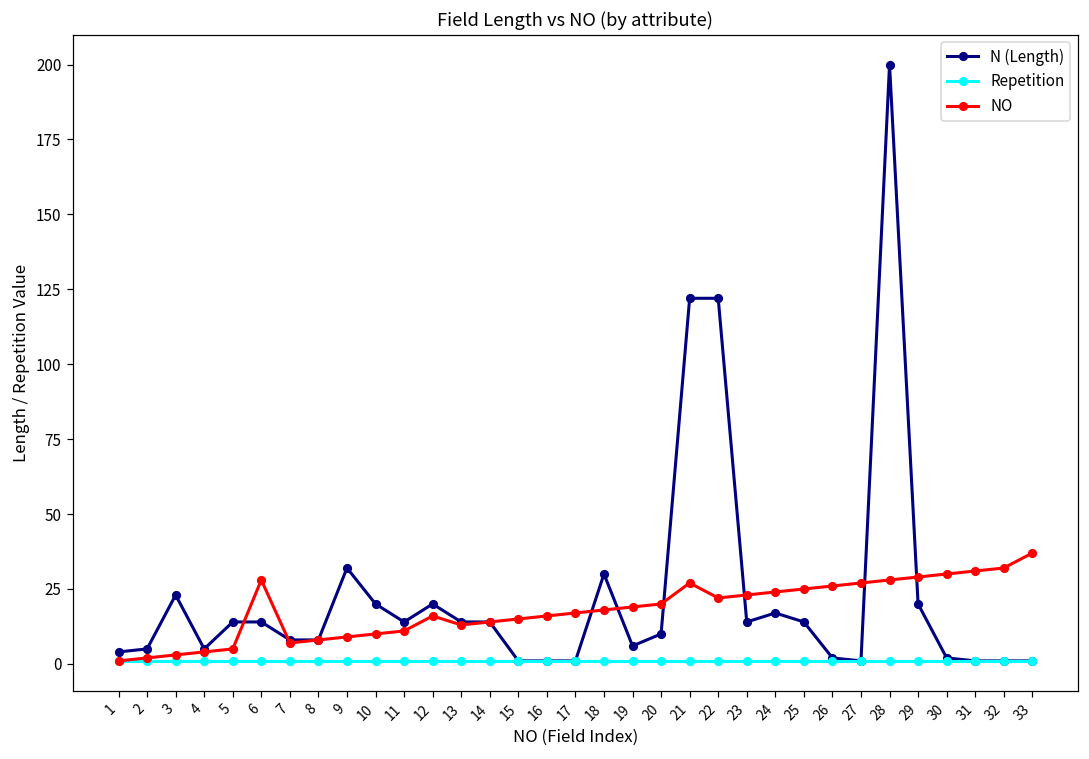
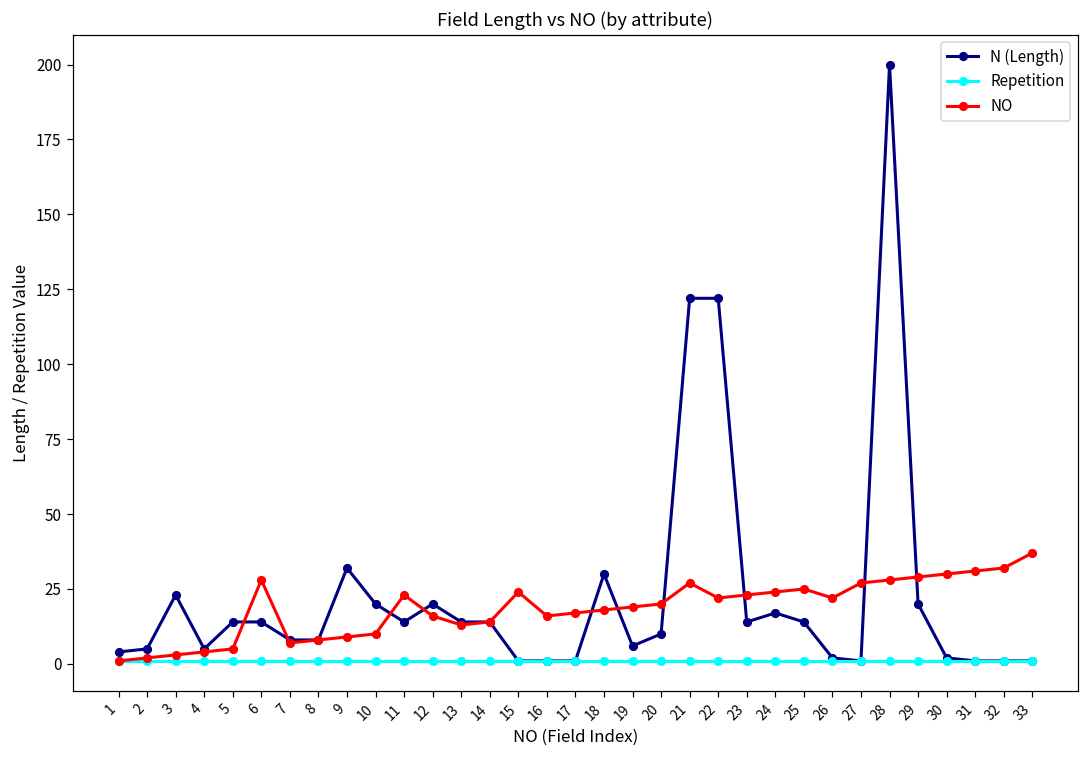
  {
    "N (Length)": {
      "1": 4,
      "2": 5,
      "3": 23,
      "4": 5,
      "5": 14,
      "6": 14,
      "7": 8,
      "9": 32,
      "10": 20,
      "11": 14,
      "12": 20,
      "13": 14,
      "18": 30,
      "19": 6,
      "20": 10,
      "21": 122,
      "22": 122,
      "23": 14,
      "24": 17,
      "25": 14,
      "26": 2,
      "28": 200,
      "29": 20,
      "30": 2
    },
    "Repetition": {
      "2": 1,
      "3": 1,
      "4": 1,
      "5": 1,
      "6": 1,
      "7": 1,
      "8": 1,
      "9": 1,
      "10": 1,
      "11": 1,
      "12": 1,
      "13": 1,
      "14": 1,
      "18": 1,
      "19": 1,
      "20": 1,
      "21": 1,
      "22": 1,
      "23": 1,
      "24": 1,
      "25": 1,
      "26": 1,
      "28": 1,
      "29": 1,
      "30": 1
    },
    "NO": {
      "2": 2,
      "3": 3,
      "4": 4,
      "5": 5,
      "6": 28,
      "7": 7,
      "9": 9,
      "10": 10,
-     "11": 11,
+     "11": 23,
      "12": 16,
      "13": 13,
-     "15": 15,
+     "15": 24,
      "16": 16,
      "17": 17,
      "18": 18,
      "19": 19,
      "20": 20,
      "21": 27,
      "22": 22,
      "23": 23,
      "24": 24,
      "25": 25,
-     "26": 26,
+     "26": 22,
      "27": 27,
      "28": 28,
      "29": 29,
      "30": 30,
      "31": 31,
      "32": 32,
      "33": 37
    }
  }
